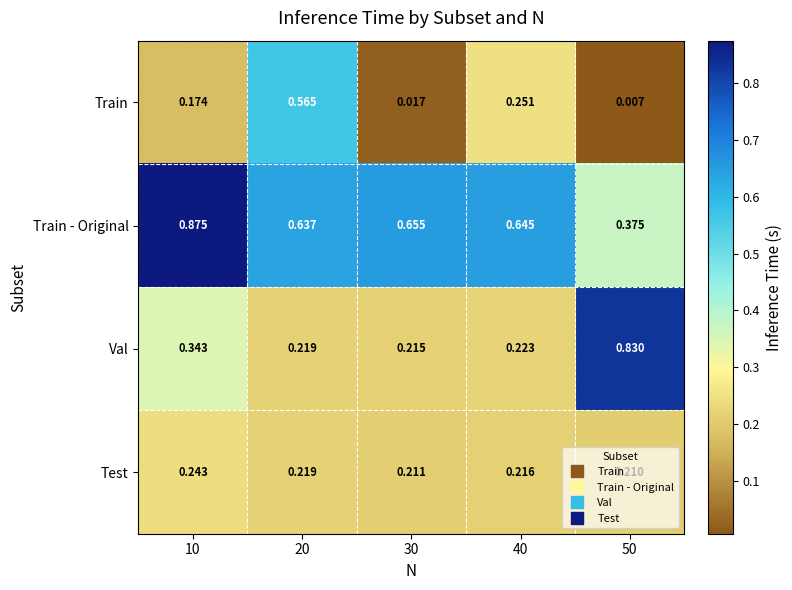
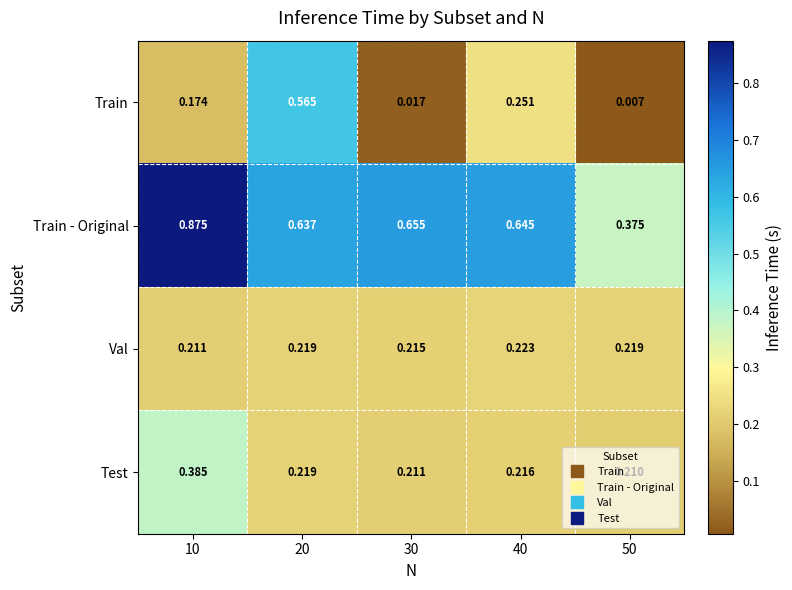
  {
    "Train": {
      "10": 0.174,
      "20": 0.565,
      "30": 0.017,
      "40": 0.251,
      "50": 0.007
    },
    "Train - Original": {
      "10": 0.875,
      "20": 0.637,
      "30": 0.655,
      "40": 0.645,
      "50": 0.375
    },
    "Val": {
-     "10": 0.343,
+     "10": 0.211,
      "20": 0.219,
      "30": 0.215,
      "40": 0.223,
-     "50": 0.830
+     "50": 0.219
    },
    "Test": {
-     "10": 0.243,
+     "10": 0.385,
      "20": 0.219,
      "30": 0.211,
      "40": 0.216
    }
  }
